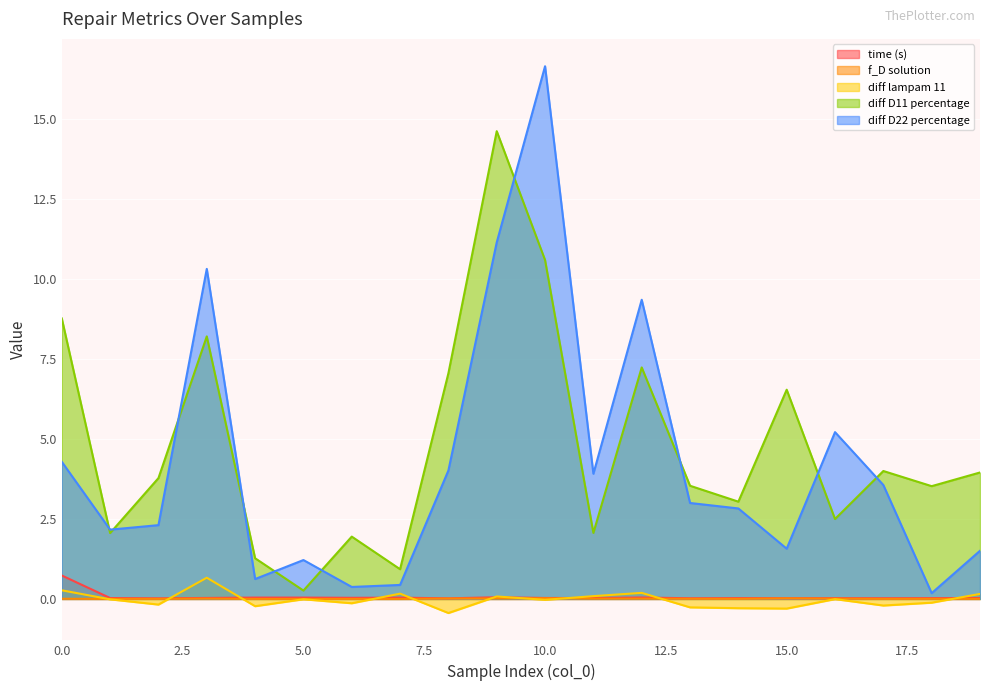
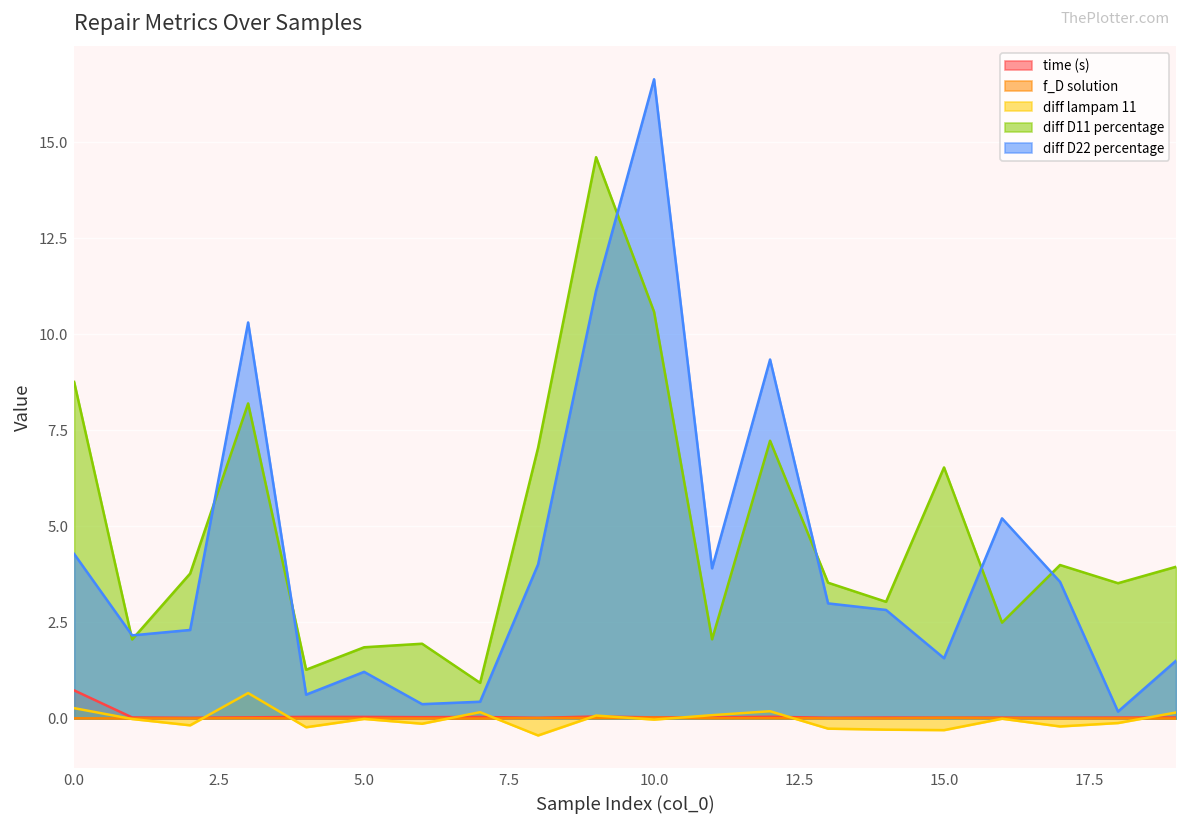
  {
    "time (s)": {
      "0.0": 0.7
    },
    "diff D11 percentage": {
      "0.0": 8.8,
-     "5.0": 0.3,
+     "5.0": 1.9,
      "10.0": 10.6,
      "15.0": 6.5
    },
    "diff D22 percentage": {
      "0.0": 4.3,
      "5.0": 1.2,
      "10.0": 16.6,
      "15.0": 1.6
    }
  }
